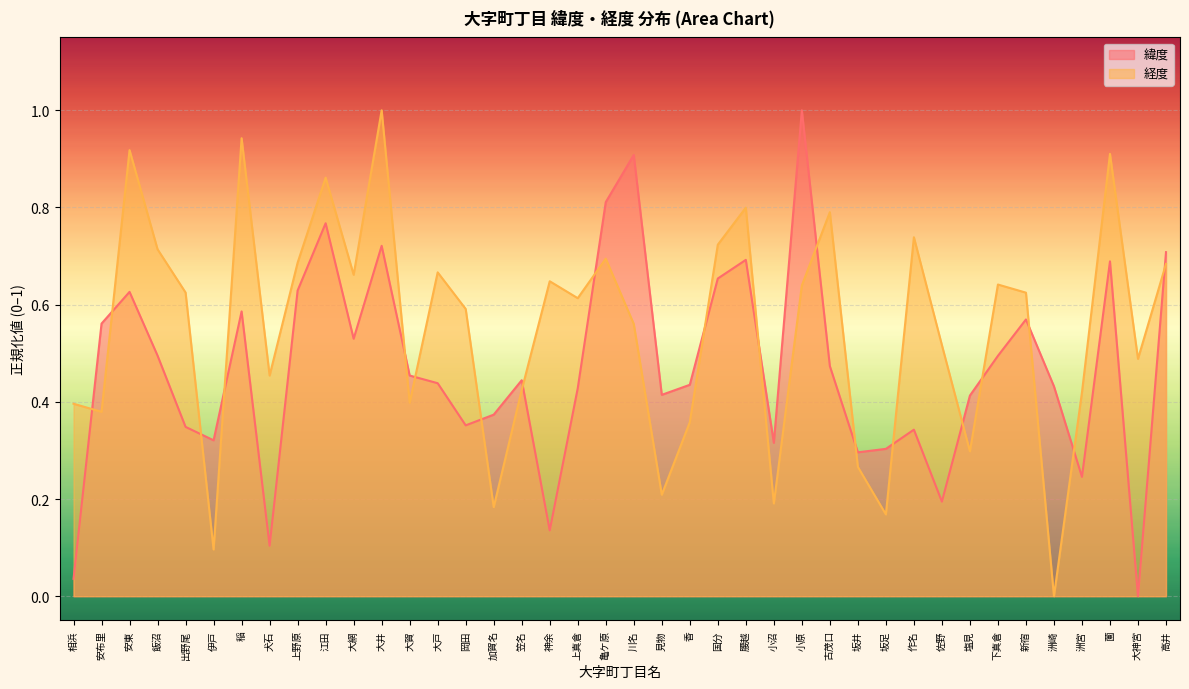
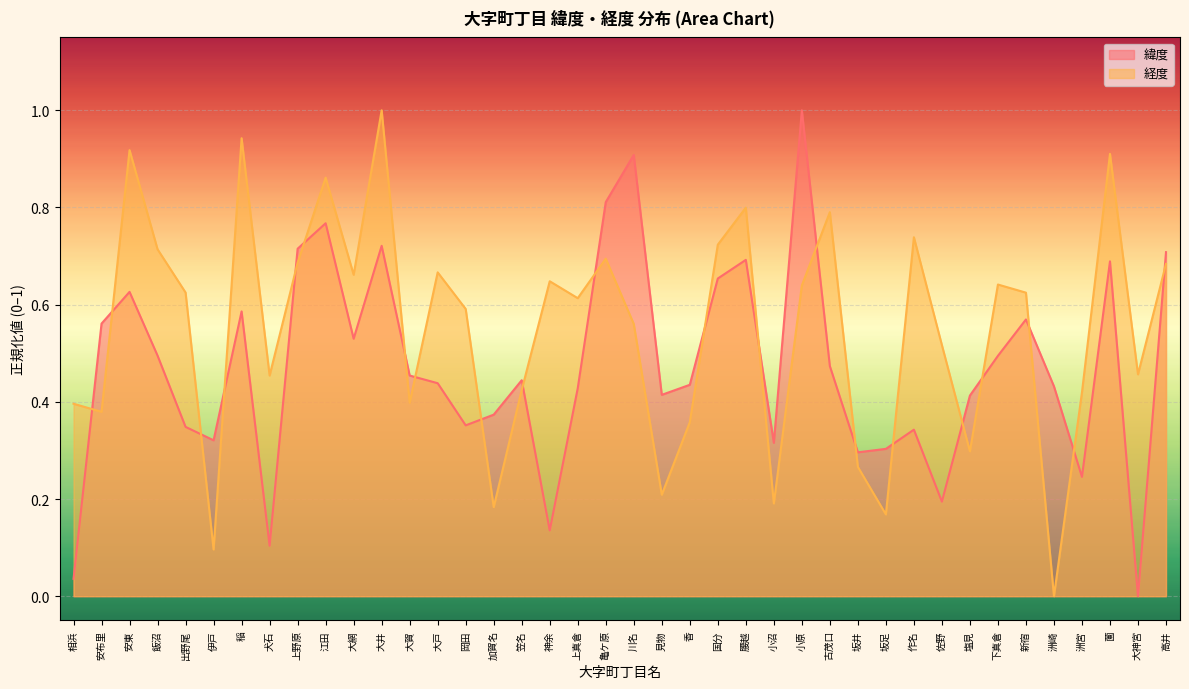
  {
    "緯度": {
      "相浜": 0.04,
      "安布里": 0.56,
      "安東": 0.63,
      "飯沼": 0.50,
      "出野尾": 0.35,
      "伊戸": 0.32,
      "稲": 0.59,
      "犬石": 0.10,
-     "上野原": 0.63,
+     "上野原": 0.72,
      "江田": 0.77,
      "大網": 0.53,
      "大井": 0.72,
      "大賀": 0.45,
      "大戸": 0.44,
      "岡田": 0.35,
      "加賀名": 0.37,
      "笠名": 0.44,
      "神余": 0.14,
      "上真倉": 0.43,
      "亀ケ原": 0.81,
      "川名": 0.91,
      "見物": 0.41,
      "香": 0.44,
      "国分": 0.65,
      "腰越": 0.69,
      "小沼": 0.32,
      "小原": 1.00,
      "古茂口": 0.47,
      "坂井": 0.30,
      "坂足": 0.30,
      "作名": 0.34,
      "佐野": 0.19,
      "塩見": 0.41,
      "下真倉": 0.49,
      "新宿": 0.57,
      "洲崎": 0.43,
      "洲宮": 0.25,
      "薗": 0.69,
      "大神宮": 0.00,
      "高井": 0.71
    },
    "経度": {
      "相浜": 0.40,
      "安布里": 0.38,
      "安東": 0.92,
      "飯沼": 0.71,
      "出野尾": 0.62,
      "伊戸": 0.10,
      "稲": 0.94,
      "犬石": 0.45,
      "上野原": 0.69,
      "江田": 0.86,
      "大網": 0.66,
      "大井": 1.00,
      "大賀": 0.40,
      "大戸": 0.67,
      "岡田": 0.59,
      "加賀名": 0.18,
      "笠名": 0.42,
      "神余": 0.65,
      "上真倉": 0.61,
      "亀ケ原": 0.69,
      "川名": 0.56,
      "見物": 0.21,
      "香": 0.36,
      "国分": 0.72,
      "腰越": 0.80,
      "小沼": 0.19,
      "小原": 0.64,
      "古茂口": 0.79,
      "坂井": 0.27,
      "坂足": 0.17,
      "作名": 0.74,
      "佐野": 0.52,
      "塩見": 0.30,
      "下真倉": 0.64,
      "新宿": 0.62,
      "洲崎": 0.00,
      "洲宮": 0.42,
      "薗": 0.91,
-     "大神宮": 0.49,
+     "大神宮": 0.46,
      "高井": 0.68
    }
  }
